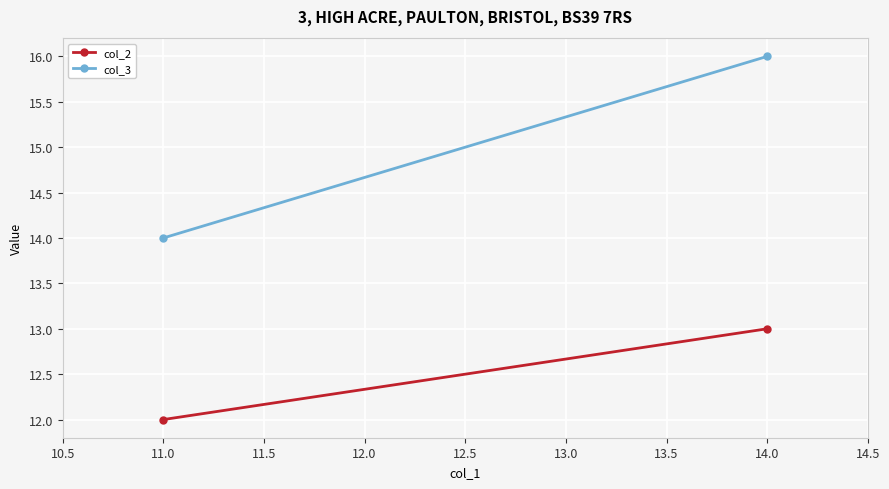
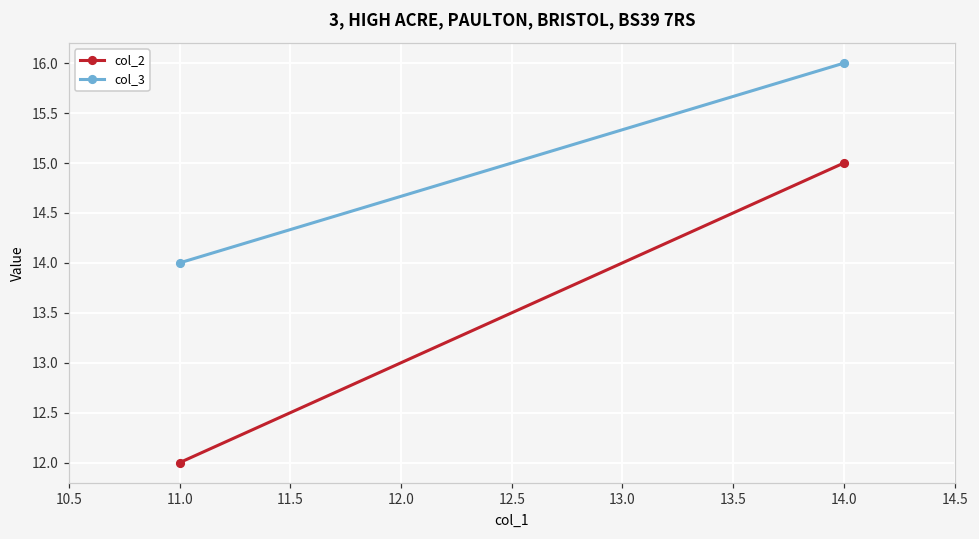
  {
    "col_2": {
      "11.0": 12,
-     "14.0": 13
+     "14.0": 15
    },
    "col_3": {
      "11.0": 14,
      "14.0": 16
    }
  }
